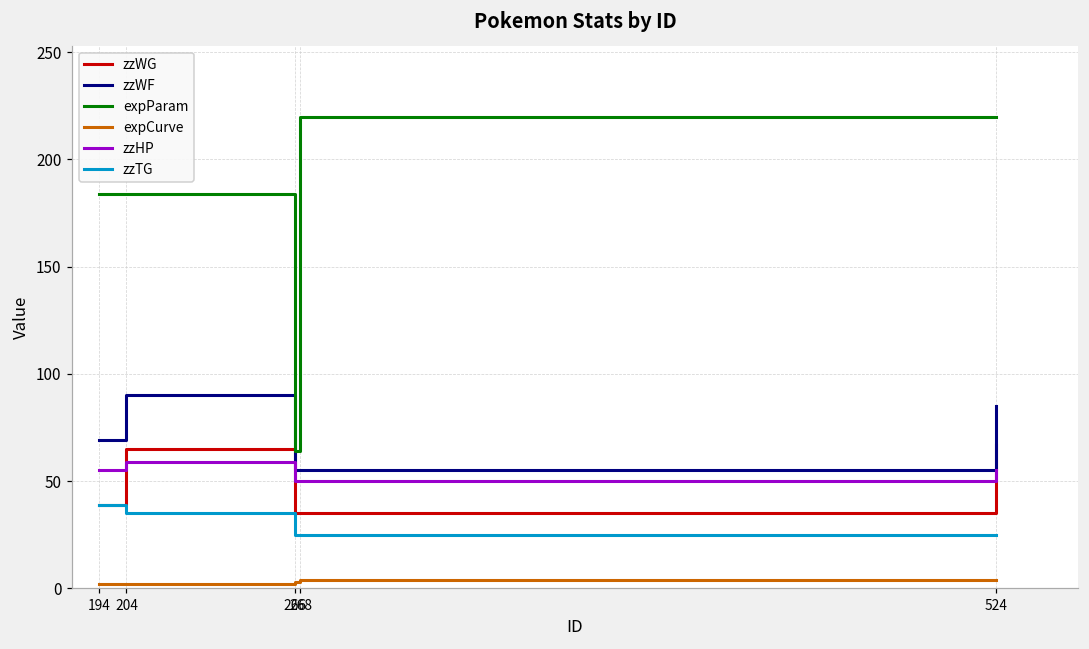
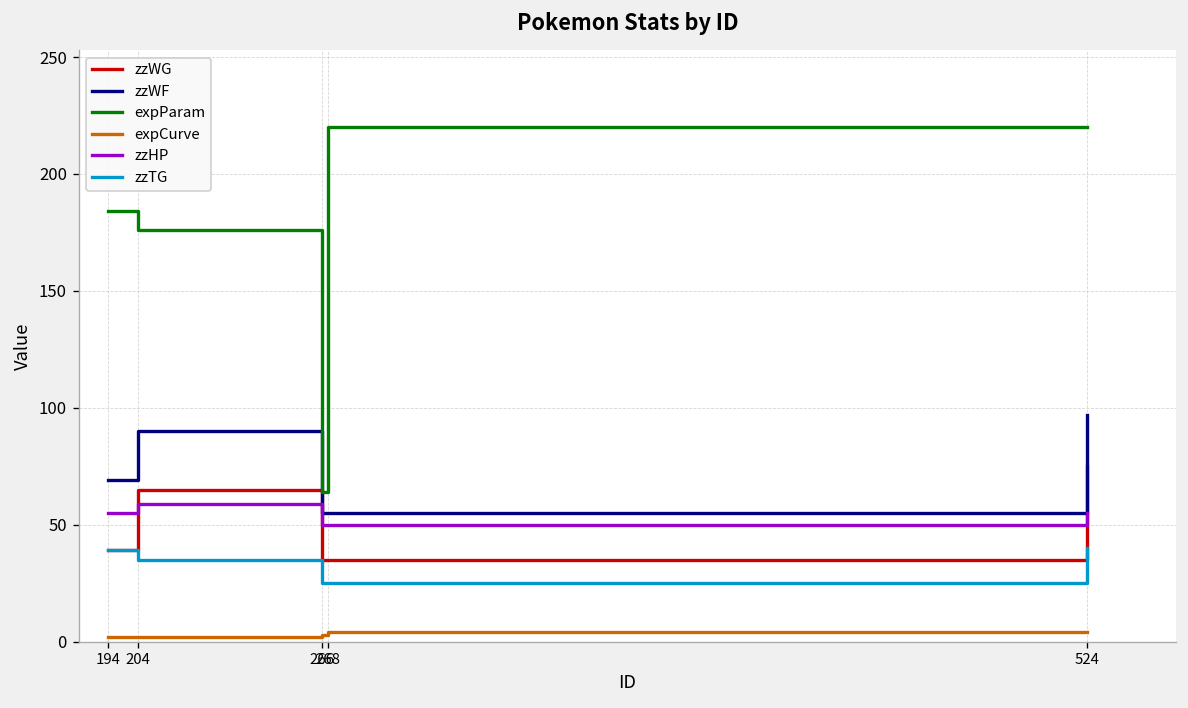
  {
    "zzWG": {
      "204": 65,
-     "524": 67
+     "524": 75
    },
    "zzWF": {
      "194": 69,
      "204": 90,
-     "524": 85
+     "524": 97
    },
    "expParam": {
      "194": 184,
-     "204": 184,
+     "204": 176,
      "524": 220
    },
    "expCurve": {
      "194": 2,
      "204": 2,
      "524": 4
    },
    "zzHP": {
      "194": 55,
      "204": 59,
      "524": 55
    },
    "zzTG": {
      "204": 35,
-     "524": 25
+     "524": 40
    }
  }
